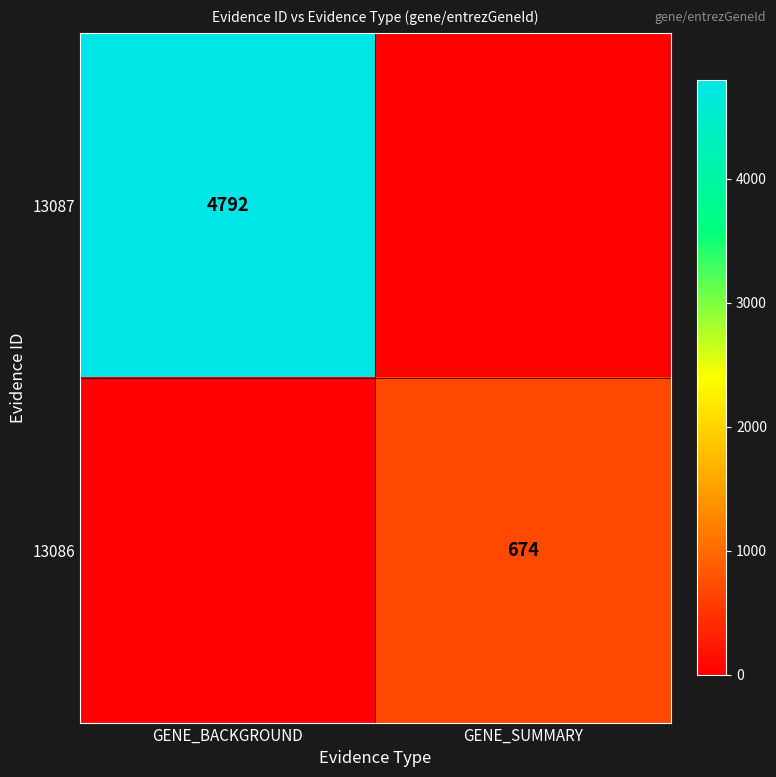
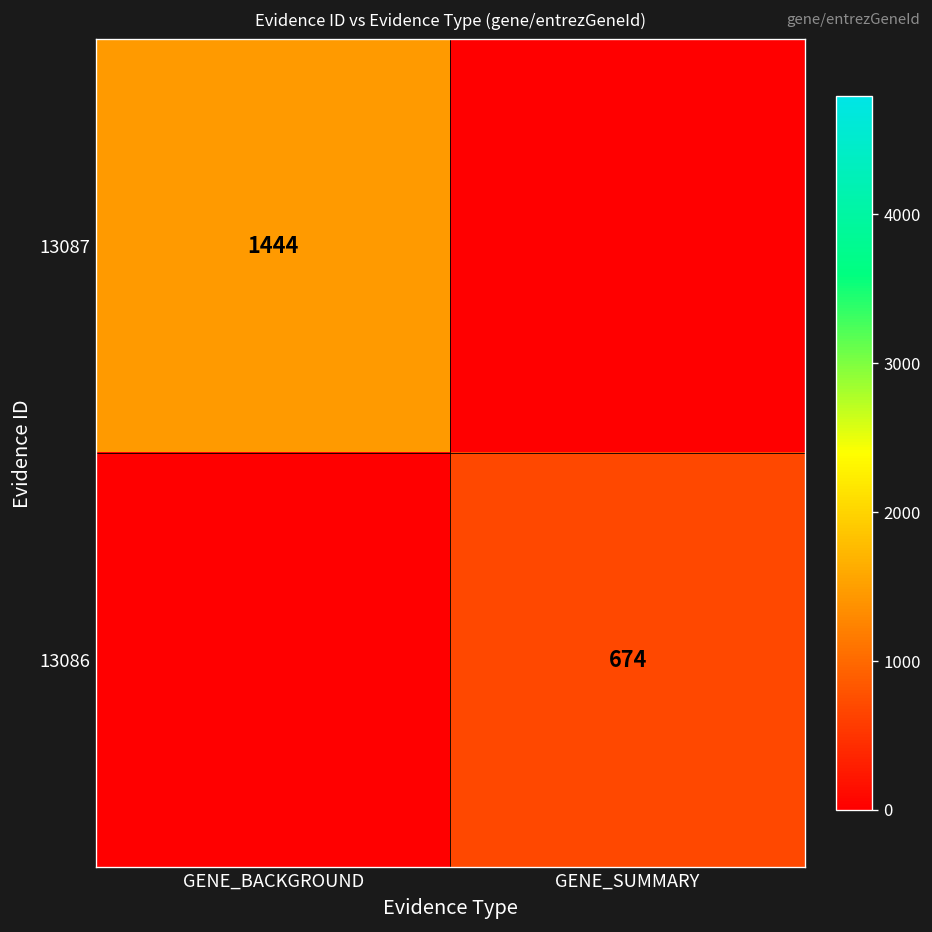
  {
    "13087": {
-     "GENE_BACKGROUND": 4792
+     "GENE_BACKGROUND": 1444
    },
    "13086": {
      "GENE_SUMMARY": 674
    }
  }
